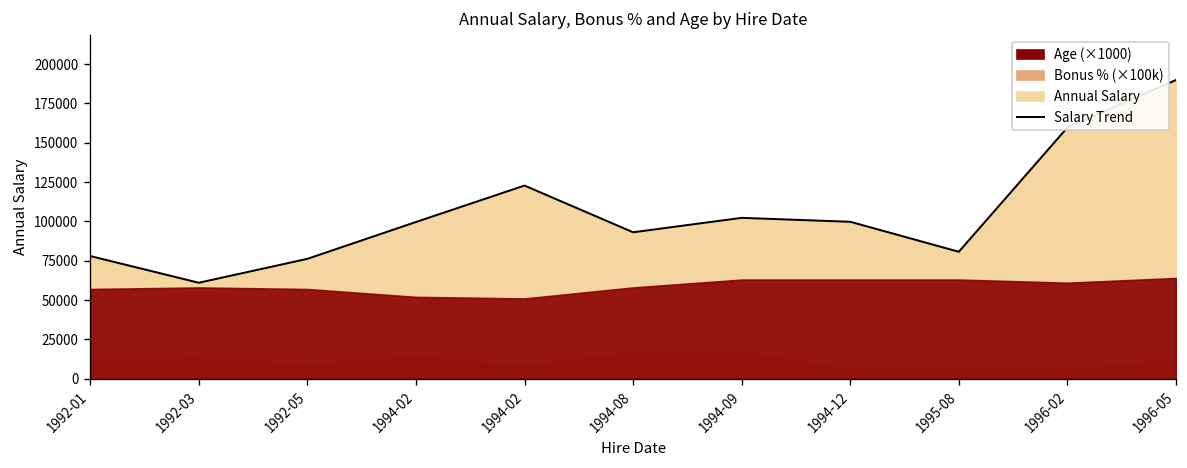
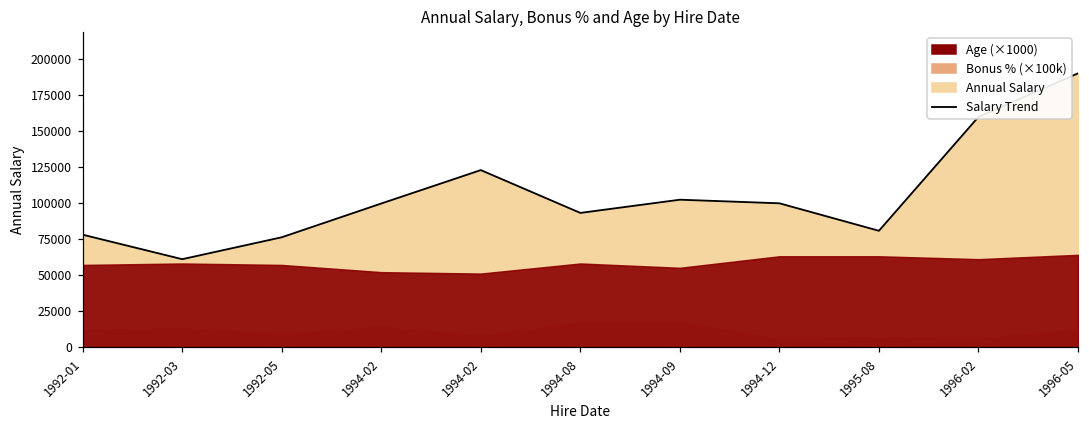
  {
    "Age (×1000)": {
      "1992-01": 57000,
      "1992-03": 58000,
      "1992-05": 57000,
      "1994-08": 58000,
-     "1994-09": 63000,
+     "1994-09": 55000,
      "1994-12": 63000,
      "1995-08": 63000,
      "1996-02": 61000,
      "1996-05": 64000
    }
  }
